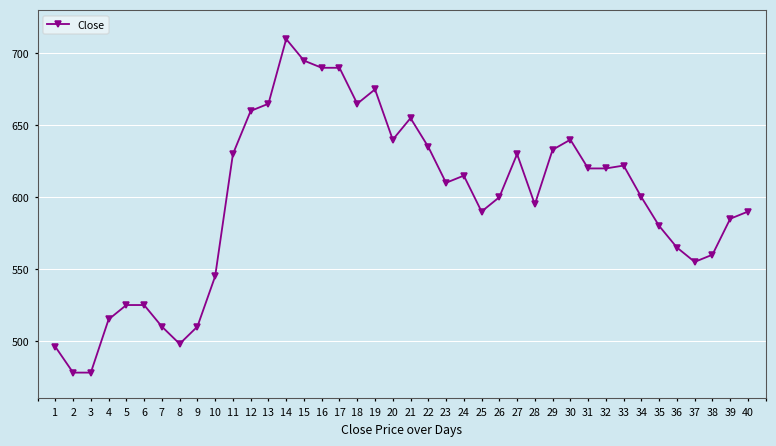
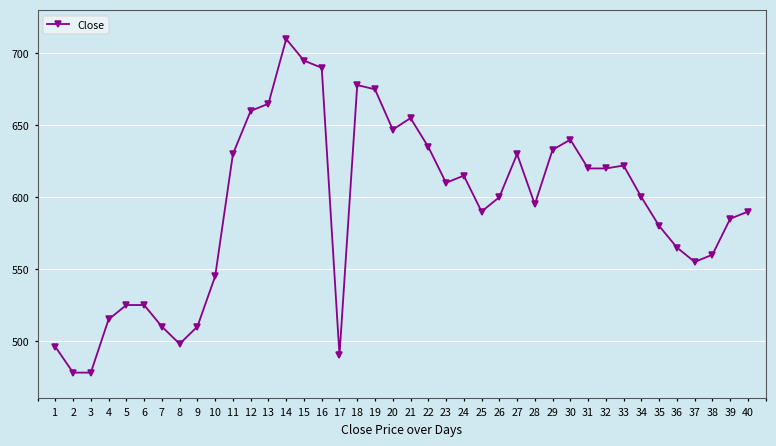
  {
    "1": 496,
    "2": 478,
    "3": 478,
    "4": 515,
    "5": 525,
    "6": 525,
    "7": 510,
    "8": 498,
    "9": 510,
    "10": 545,
    "11": 630,
    "12": 660,
    "13": 665,
    "14": 710,
    "15": 695,
    "16": 690,
-   "17": 690,
-   "18": 665,
+   "17": 490,
+   "18": 678,
    "19": 675,
-   "20": 640,
+   "20": 647,
    "21": 655,
    "22": 635,
    "23": 610,
    "24": 615,
    "25": 590,
    "26": 600,
    "27": 630,
    "28": 595,
    "29": 633,
    "30": 640,
    "31": 620,
    "32": 620,
    "33": 622,
    "34": 600,
    "35": 580,
    "36": 565,
    "37": 555,
    "38": 560,
    "39": 585,
    "40": 590
  }
